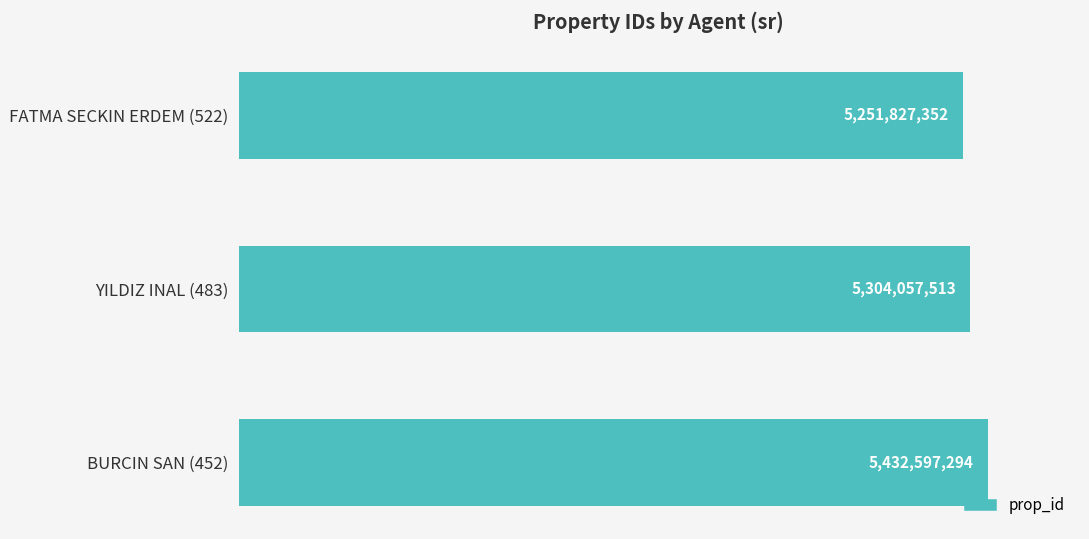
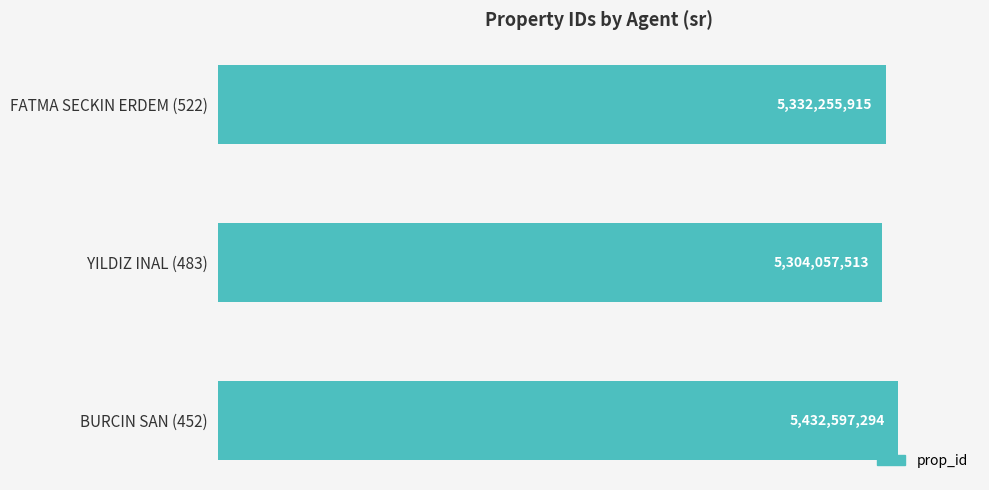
  {
-   "FATMA SECKIN ERDEM (522)": "5,251,827,352",
+   "FATMA SECKIN ERDEM (522)": "5,332,255,915",
    "YILDIZ INAL (483)": "5,304,057,513",
    "BURCIN SAN (452)": "5,432,597,294"
  }
